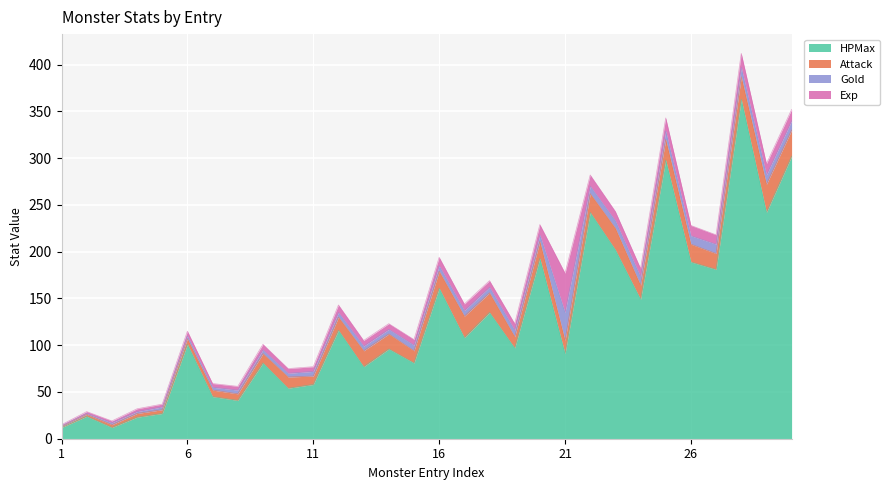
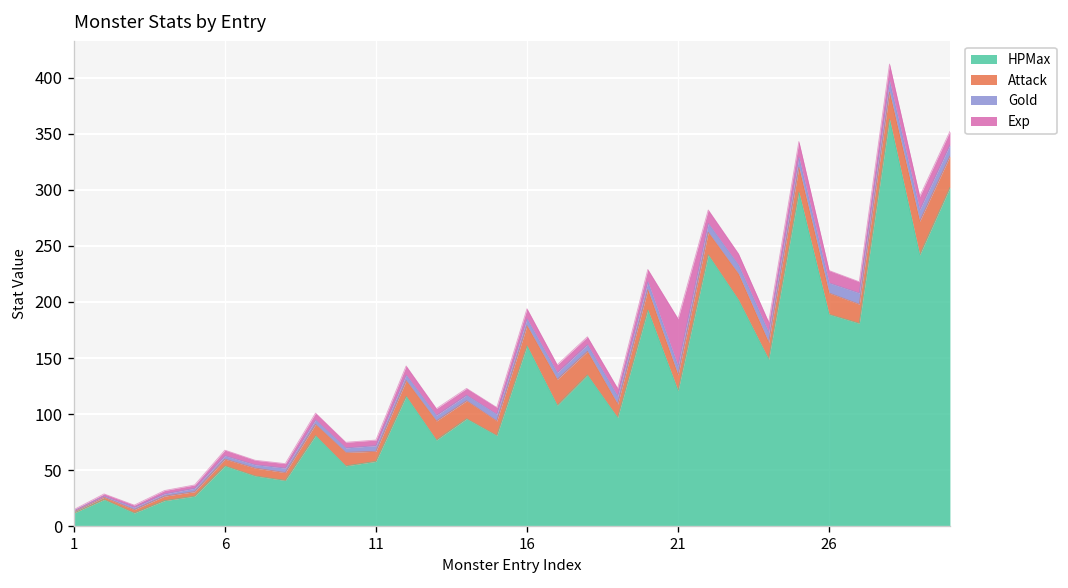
  {
    "HPMax": {
-     "6": 100,
+     "6": 50,
      "11": 60,
      "16": 160,
-     "21": 90,
+     "21": 120,
      "26": 190
    },
    "Attack": {
      "6": 10,
      "11": 10,
      "16": 20,
      "21": 10,
      "26": 20
    },
    "Gold": {
      "6": 0,
      "11": 10,
      "16": 10,
-     "21": 30,
+     "21": 10,
      "26": 10
    },
    "Exp": {
      "6": 10,
      "11": 10,
      "16": 10,
      "21": 40,
      "26": 10
    }
  }
